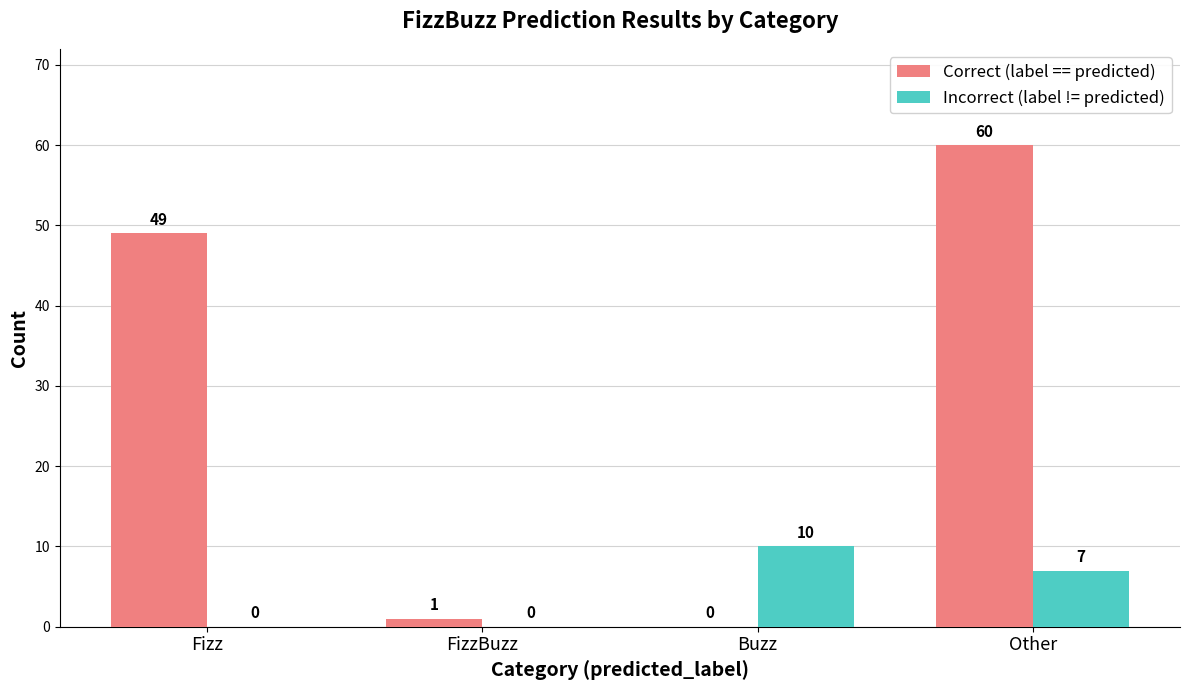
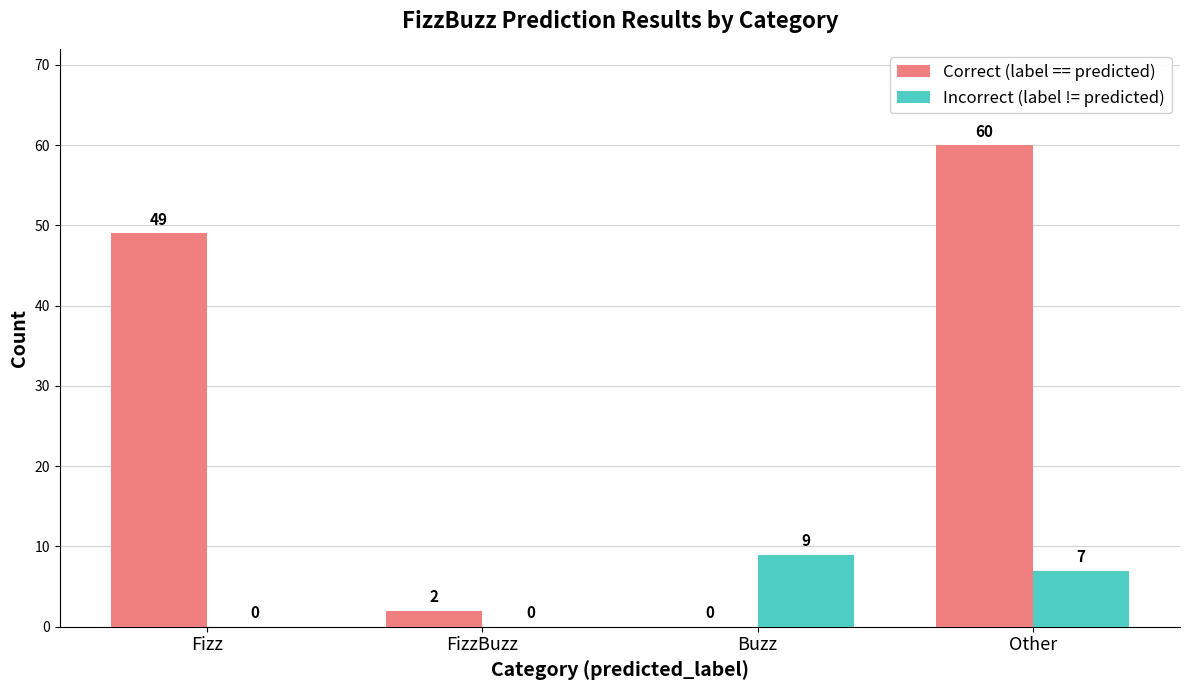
  {
    "Correct (label == predicted)": {
      "Fizz": 49,
-     "FizzBuzz": 1,
+     "FizzBuzz": 2,
      "Buzz": 0,
      "Other": 60
    },
    "Incorrect (label != predicted)": {
      "Fizz": 0,
      "FizzBuzz": 0,
-     "Buzz": 10,
+     "Buzz": 9,
      "Other": 7
    }
  }
